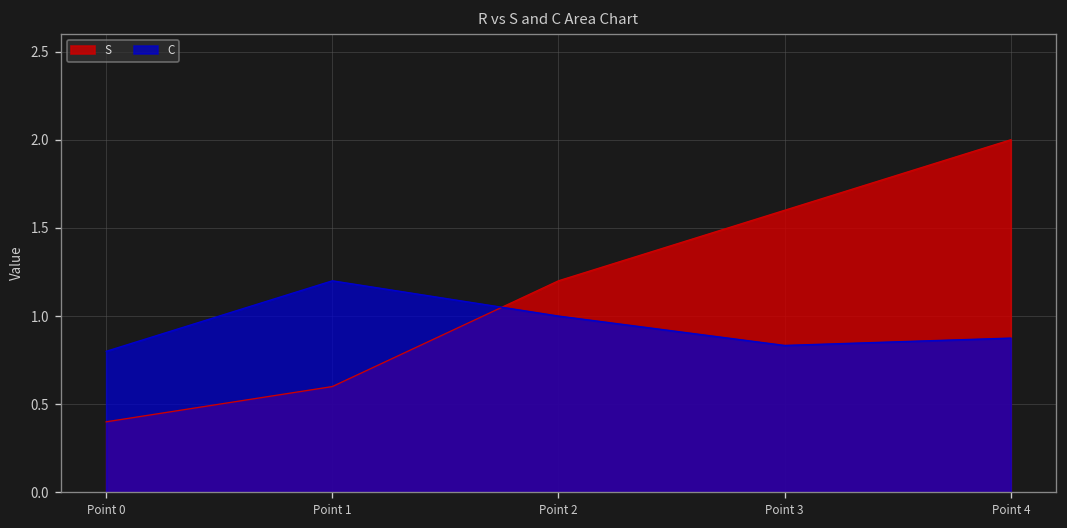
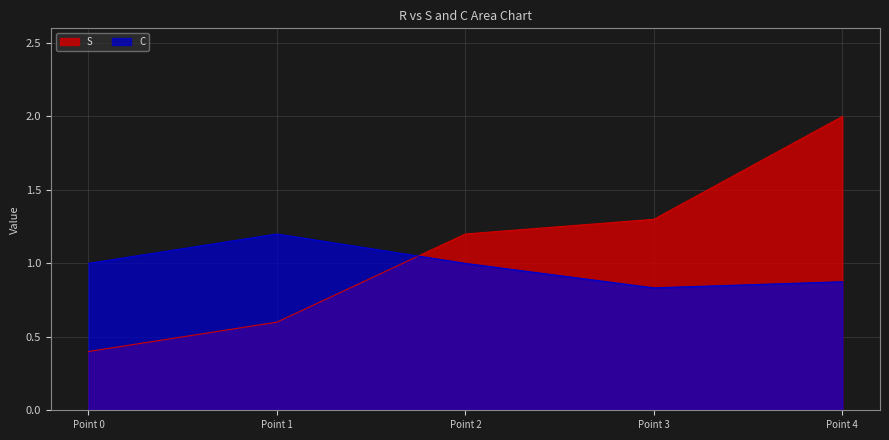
  {
    "S": {
      "Point 0": 0.4,
      "Point 1": 0.6,
      "Point 2": 1.2,
-     "Point 3": 1.6,
+     "Point 3": 1.3,
      "Point 4": 2.0
    },
    "C": {
-     "Point 0": 0.8,
+     "Point 0": 1.0,
      "Point 1": 1.2,
      "Point 2": 1.0,
      "Point 3": 0.83,
      "Point 4": 0.88
    }
  }
